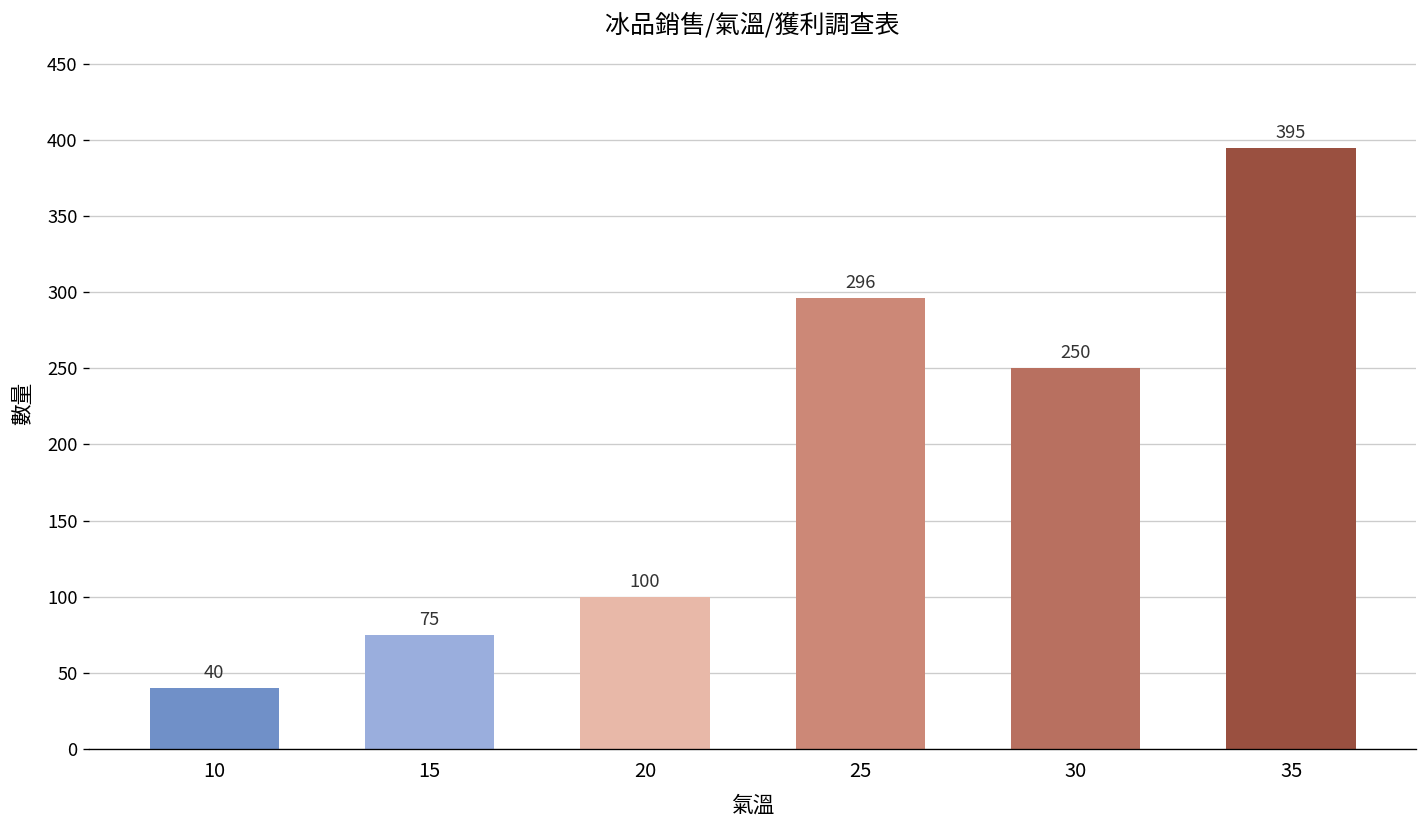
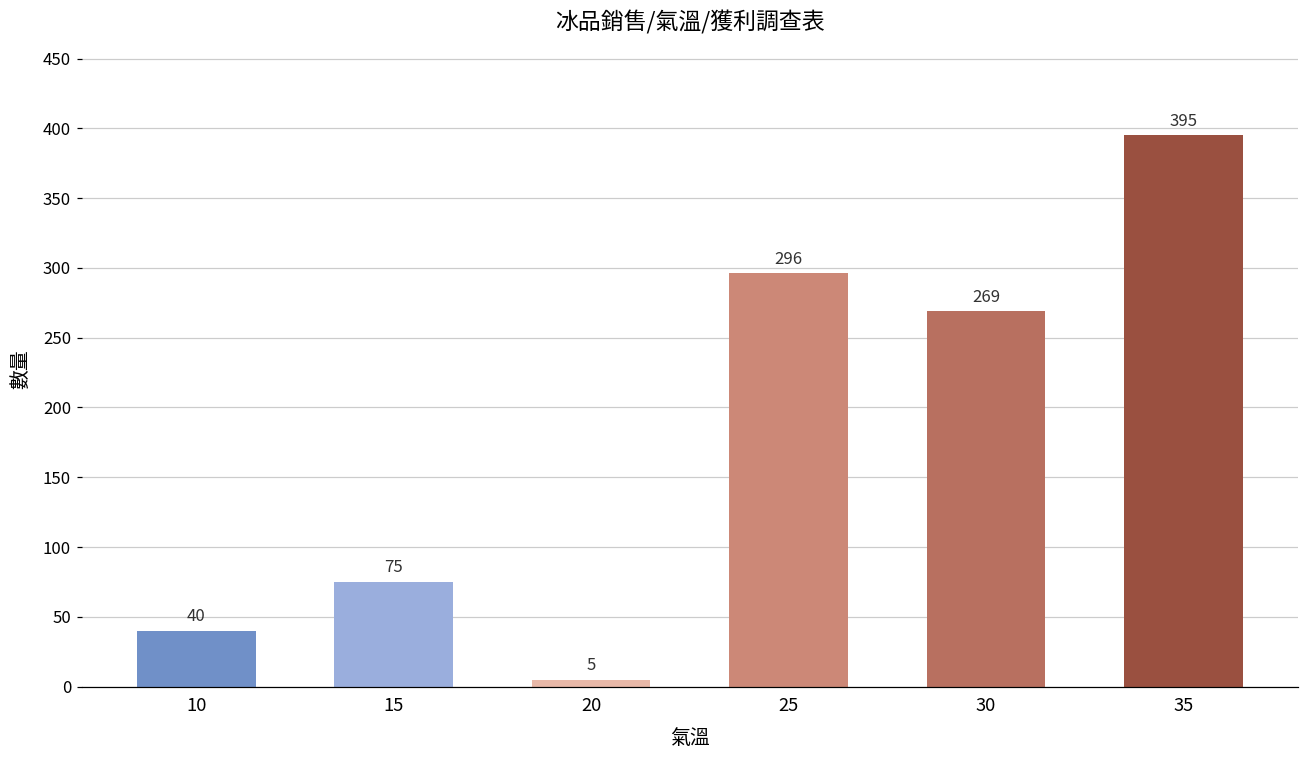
  {
    "10": 40,
    "15": 75,
-   "20": 100,
+   "20": 5,
    "25": 296,
-   "30": 250,
+   "30": 269,
    "35": 395
  }
